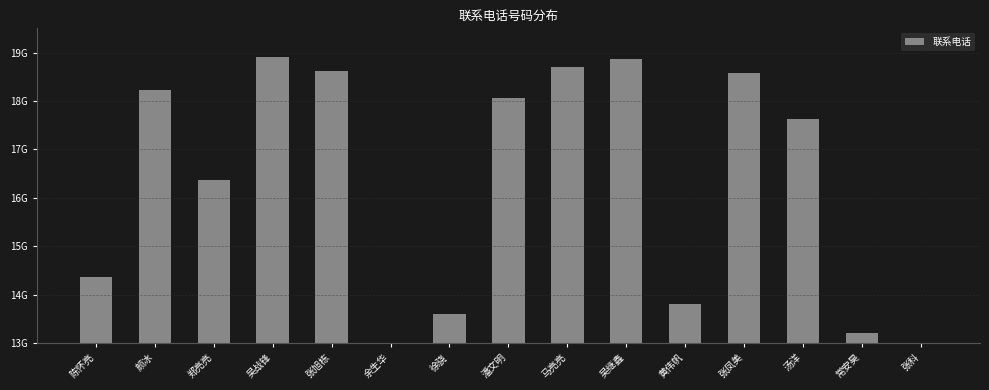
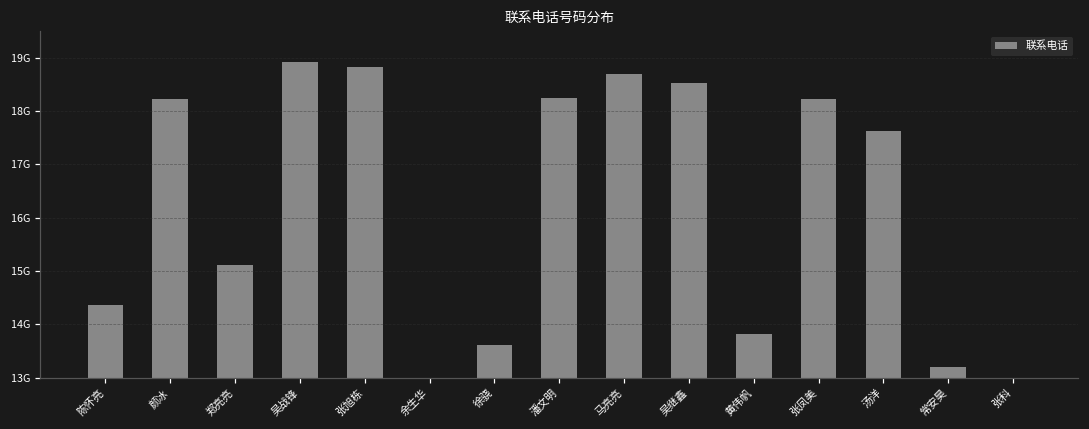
  {
    "陈怀亮": 14400000000,
    "颜冰": 18200000000,
-   "郑亮亮": 16400000000,
+   "郑亮亮": 15100000000,
    "吴战锋": 18900000000,
-   "张旭栋": 18600000000,
+   "张旭栋": 18800000000,
    "徐骁": 13600000000,
-   "潘文明": 18100000000,
+   "潘文明": 18300000000,
    "马亮亮": 18700000000,
-   "吴继鑫": 18900000000,
+   "吴继鑫": 18500000000,
    "黄伟帆": 13800000000,
-   "张凤美": 18600000000,
+   "张凤美": 18200000000,
    "汤洋": 17600000000,
    "常安昊": 13200000000,
    "张科": 13000000000
  }
